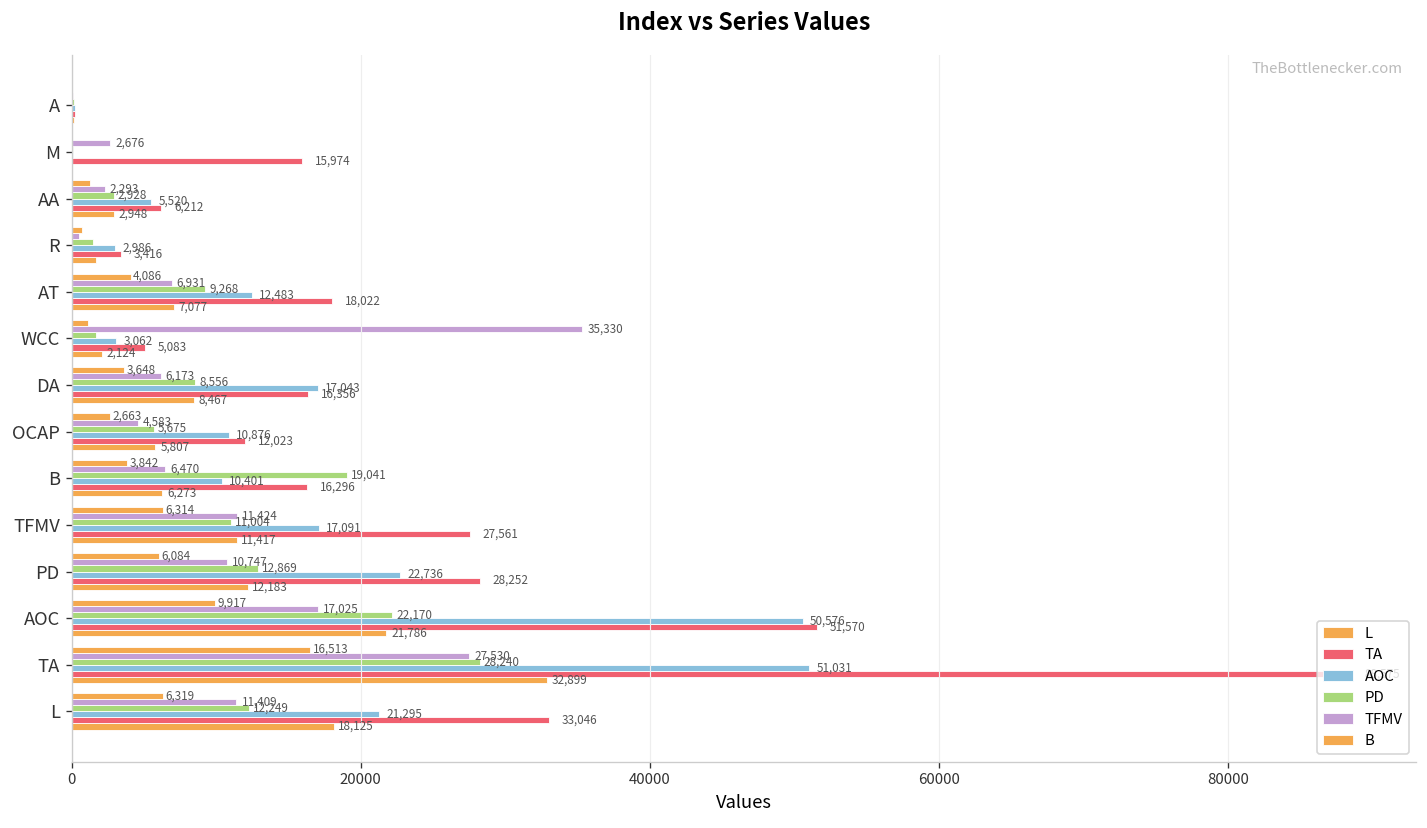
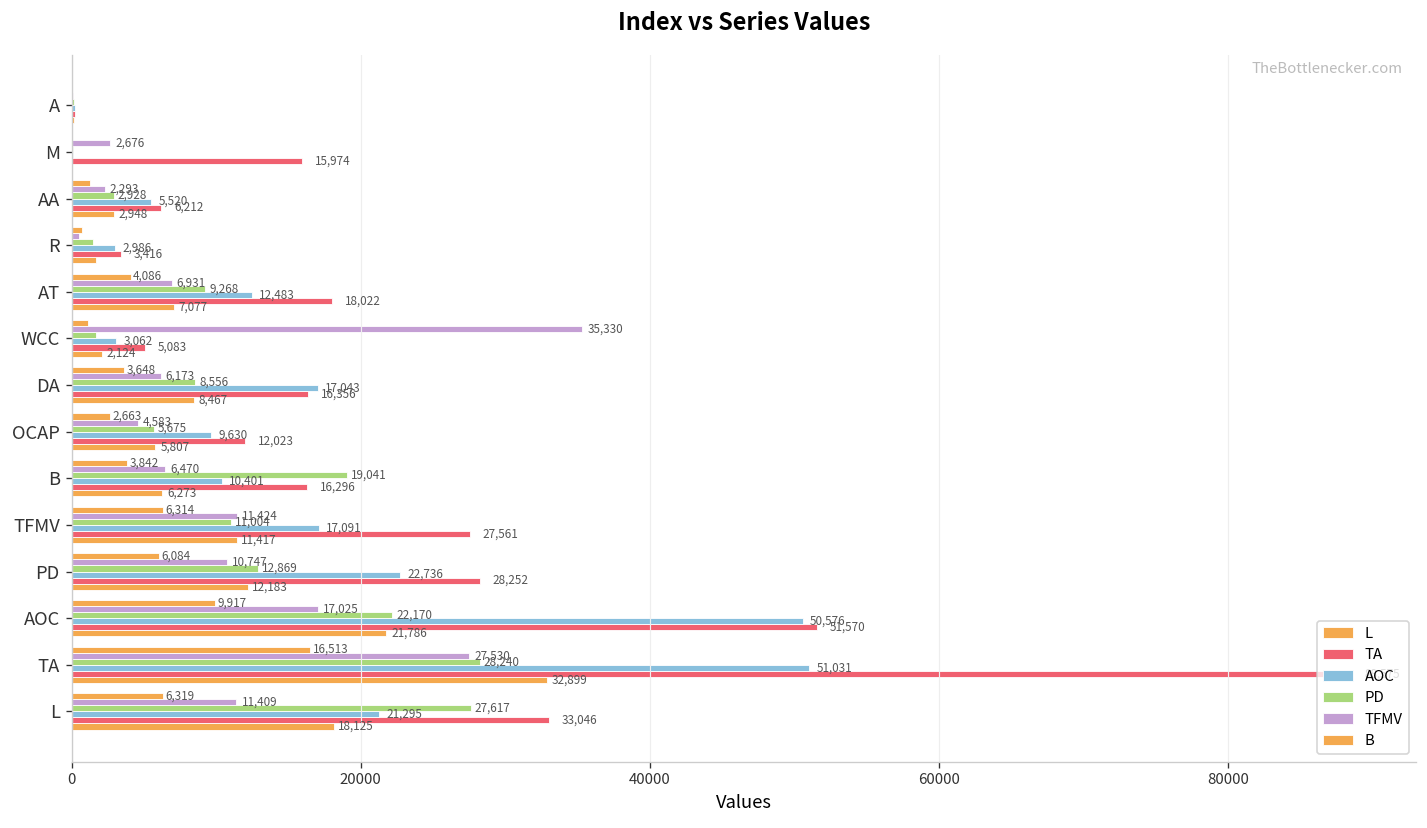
  {
    "TA": {
      "M": "15,974",
      "AT": "18,022",
      "WCC": "5,083",
      "OCAP": "12,023",
      "B": "16,296",
      "TFMV": "27,561",
      "PD": "28,252",
      "L": "33,046"
    },
    "AOC": {
      "AT": "12,483",
      "WCC": "3,062",
-     "OCAP": "10,876",
+     "OCAP": "9,630",
      "B": "10,401",
      "TFMV": "17,091",
      "PD": "22,736",
      "TA": "51,031",
      "L": "21,295"
    },
    "PD": {
      "AT": "9,268",
      "DA": "8,556",
      "B": "19,041",
      "PD": "12,869",
      "AOC": "22,170",
-     "L": "12,249"
+     "L": "27,617"
    },
    "TFMV": {
      "M": "2,676",
      "AT": "6,931",
      "WCC": "35,330",
      "DA": "6,173",
      "B": "6,470",
      "PD": "10,747",
      "AOC": "17,025",
      "L": "11,409"
    }
  }
